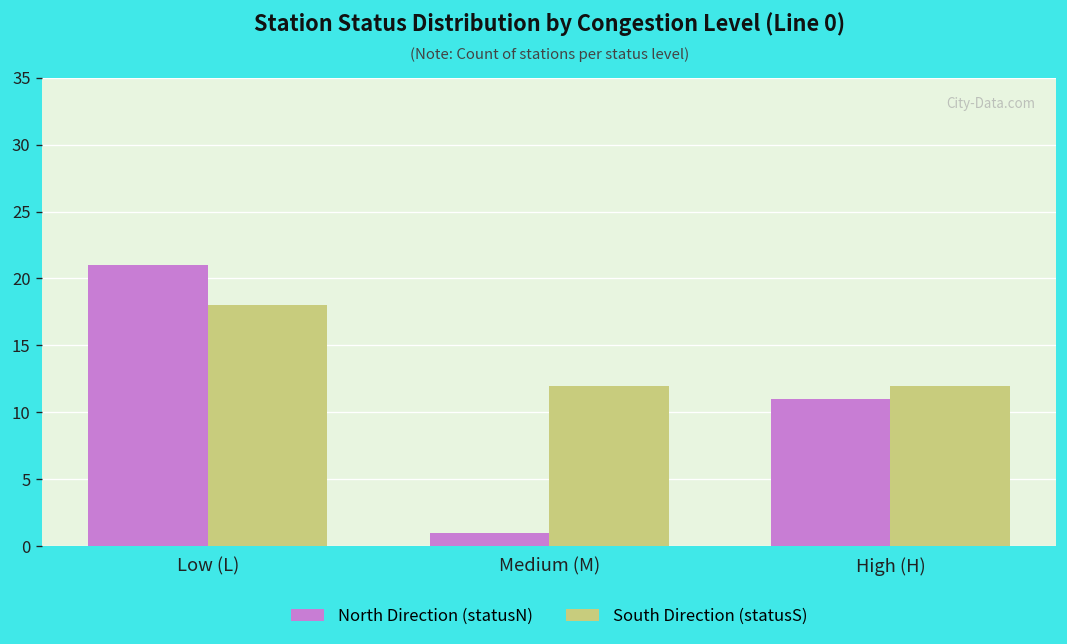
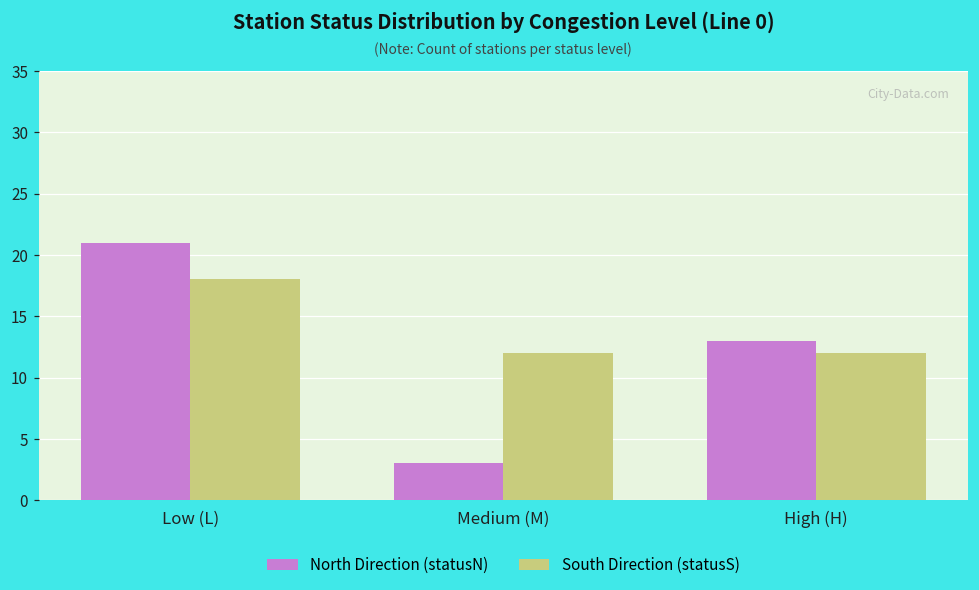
  {
    "North Direction (statusN)": {
      "Low (L)": 21,
-     "Medium (M)": 1,
-     "High (H)": 11
+     "Medium (M)": 3,
+     "High (H)": 13
    },
    "South Direction (statusS)": {
      "Low (L)": 18,
      "Medium (M)": 12,
      "High (H)": 12
    }
  }
